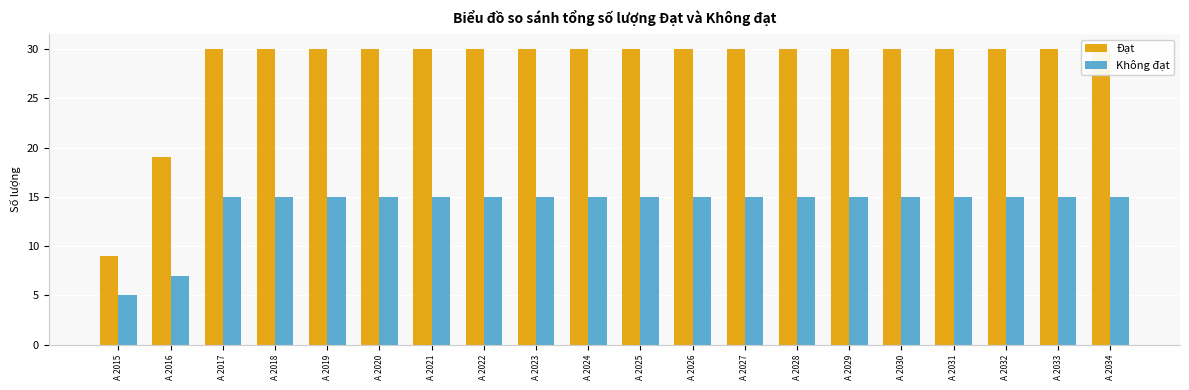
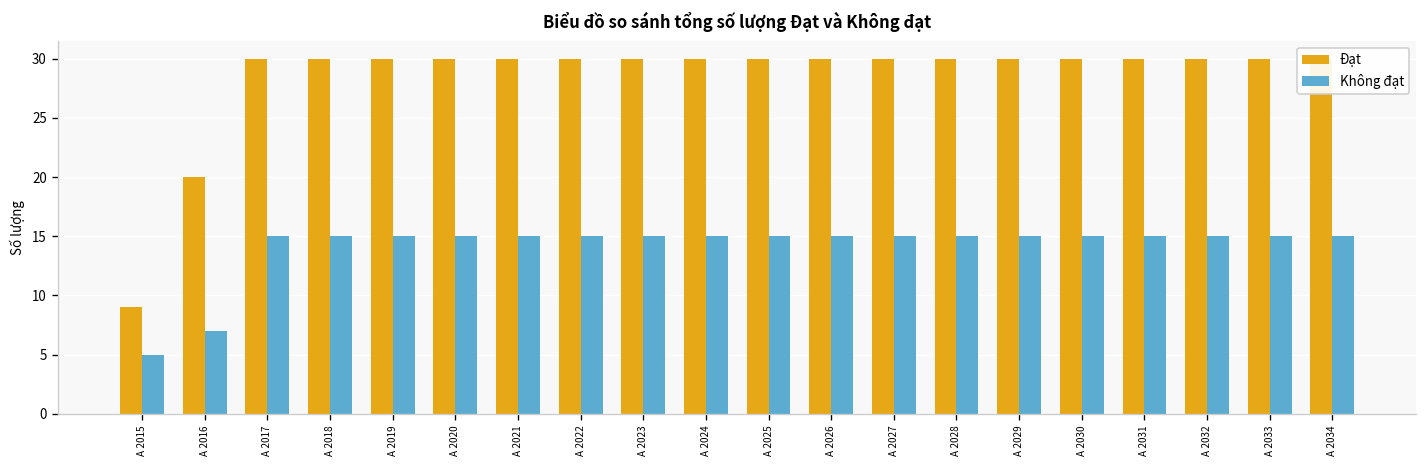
  {
    "Đạt": {
      "A 2015": 9,
-     "A 2016": 19,
+     "A 2016": 20,
      "A 2017": 30,
      "A 2018": 30,
      "A 2019": 30,
      "A 2020": 30,
      "A 2021": 30,
      "A 2022": 30,
      "A 2023": 30,
      "A 2024": 30,
      "A 2025": 30,
      "A 2026": 30,
      "A 2027": 30,
      "A 2028": 30,
      "A 2029": 30,
      "A 2030": 30,
      "A 2031": 30,
      "A 2032": 30,
      "A 2033": 30
    },
    "Không đạt": {
      "A 2015": 5,
      "A 2016": 7,
      "A 2017": 15,
      "A 2018": 15,
      "A 2019": 15,
      "A 2020": 15,
      "A 2021": 15,
      "A 2022": 15,
      "A 2023": 15,
      "A 2024": 15,
      "A 2025": 15,
      "A 2026": 15,
      "A 2027": 15,
      "A 2028": 15,
      "A 2029": 15,
      "A 2030": 15,
      "A 2031": 15,
      "A 2032": 15,
      "A 2033": 15,
      "A 2034": 15
    }
  }
